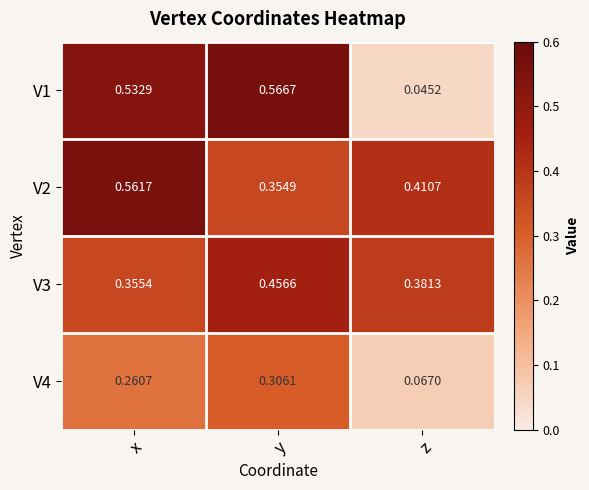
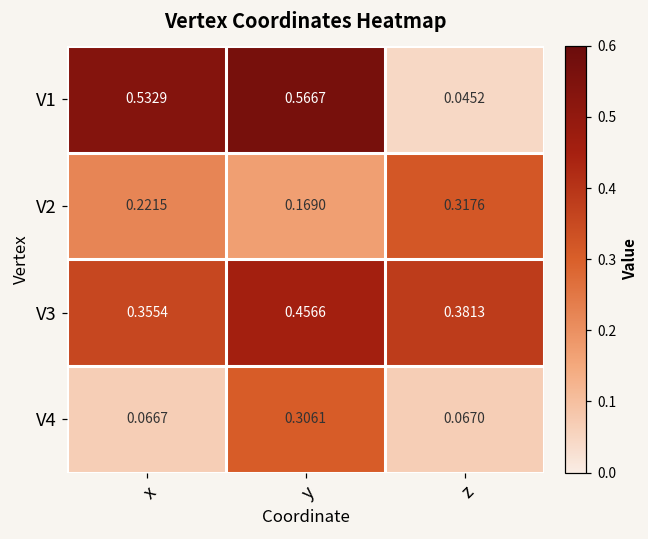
  {
    "V1": {
      "x": 0.5329,
      "y": 0.5667,
      "z": 0.0452
    },
    "V2": {
-     "x": 0.5617,
-     "y": 0.3549,
-     "z": 0.4107
+     "x": 0.2215,
+     "y": 0.1690,
+     "z": 0.3176
    },
    "V3": {
      "x": 0.3554,
      "y": 0.4566,
      "z": 0.3813
    },
    "V4": {
-     "x": 0.2607,
+     "x": 0.0667,
      "y": 0.3061,
      "z": 0.0670
    }
  }
